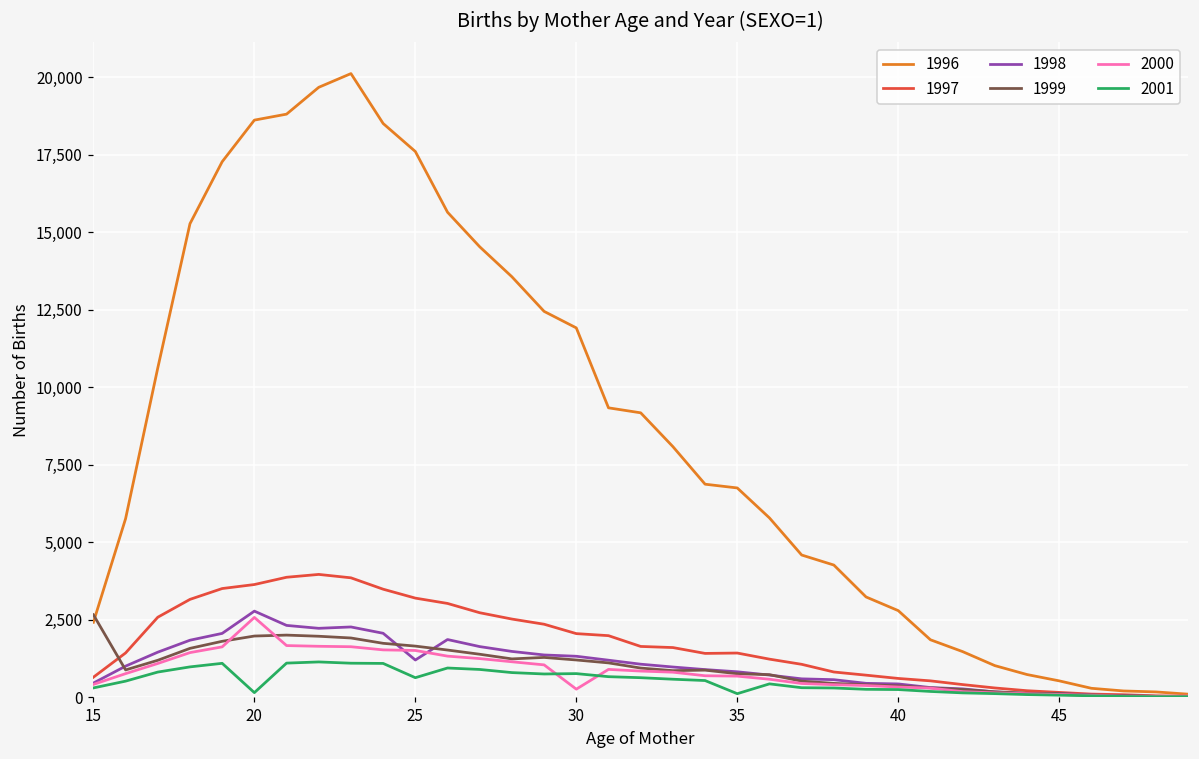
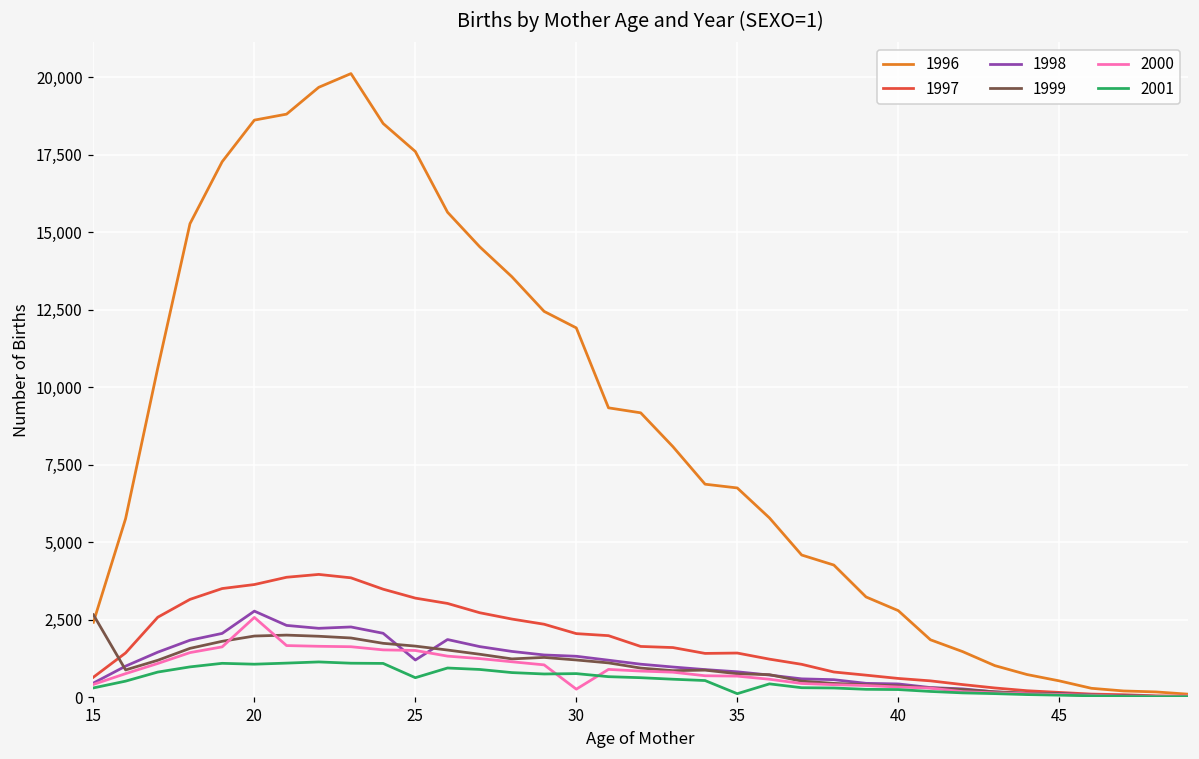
  {
    "1998": {
      "20": "2,800",
      "25": "1,200",
      "30": "1,300"
    },
    "1999": {
      "15": "2,700",
      "20": "2,000",
      "25": "1,600",
      "30": "1,200"
    },
    "2000": {
      "20": "2,600",
      "25": "1,500",
      "30": "300"
    },
    "2001": {
      "15": "300",
-     "20": "100",
+     "20": "1,100",
      "25": "600",
      "30": "800",
      "35": "100"
    }
  }
